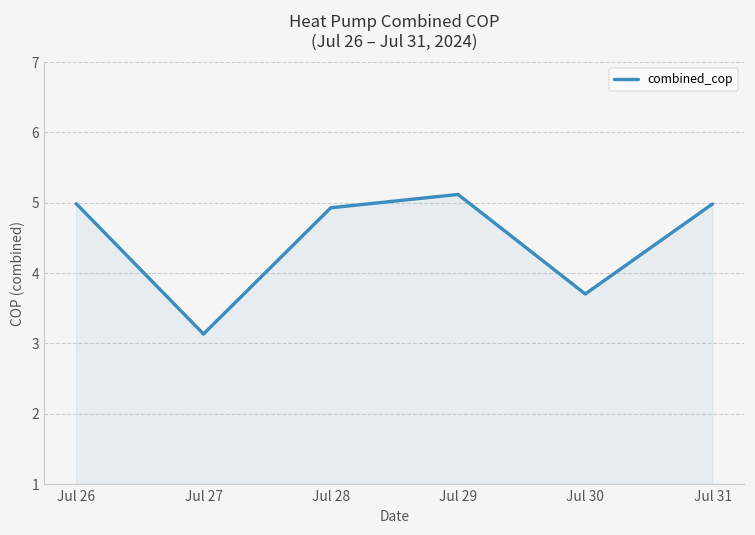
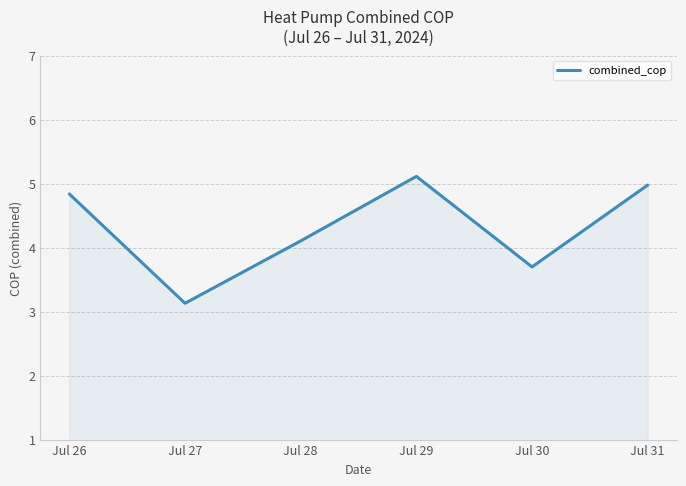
  {
-   "Jul 26": 5.0,
+   "Jul 26": 4.8,
    "Jul 27": 3.1,
-   "Jul 28": 4.9,
+   "Jul 28": 4.1,
    "Jul 29": 5.1,
    "Jul 30": 3.7,
    "Jul 31": 5.0
  }
